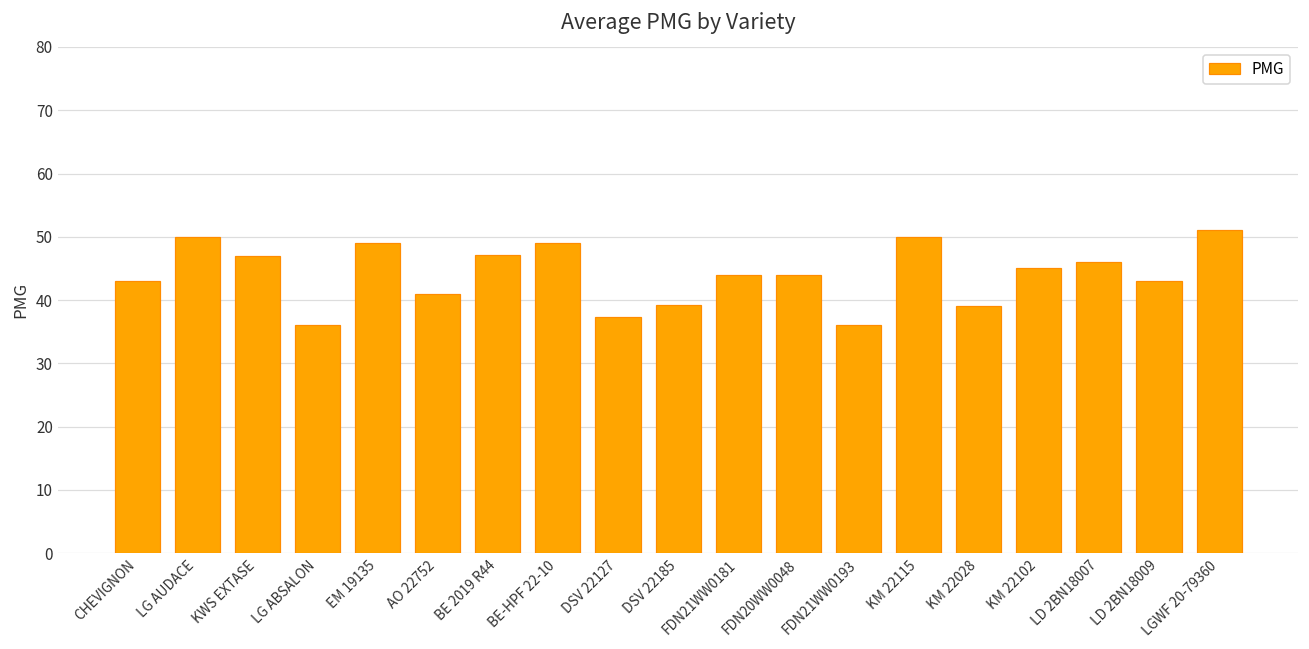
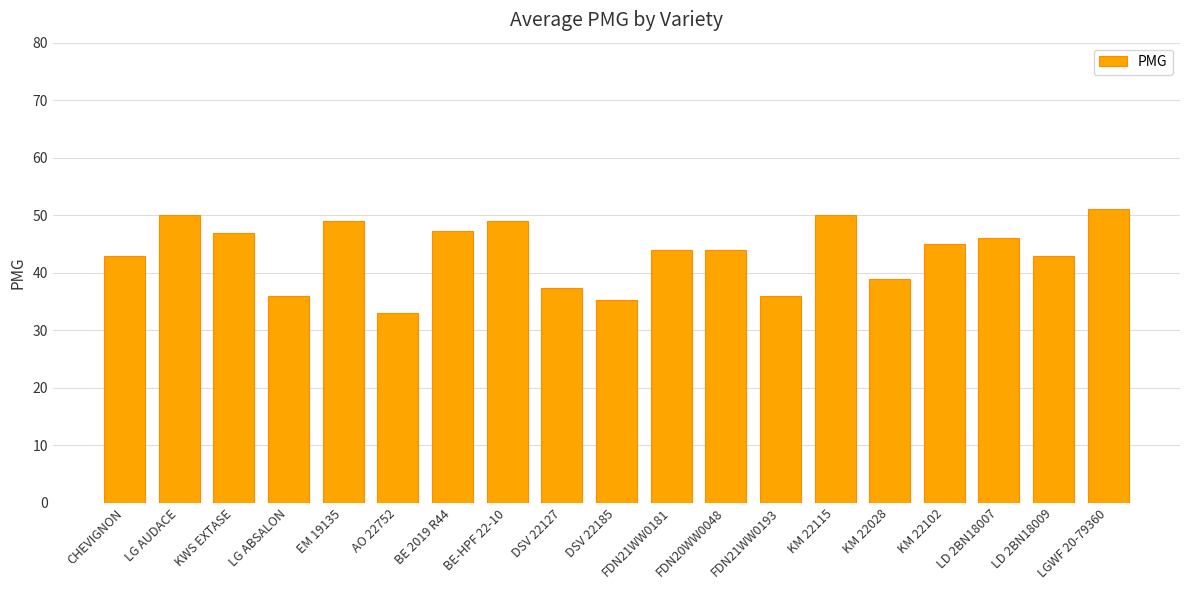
  {
    "CHEVIGNON": 43,
    "LG AUDACE": 50,
    "KWS EXTASE": 47,
    "LG ABSALON": 36,
    "EM 19135": 49,
-   "AO 22752": 41,
+   "AO 22752": 33,
    "BE 2019 R44": 47,
    "BE-HPF 22-10": 49,
    "DSV 22127": 37,
-   "DSV 22185": 39,
+   "DSV 22185": 35,
    "FDN21WW0181": 44,
    "FDN20WW0048": 44,
    "FDN21WW0193": 36,
    "KM 22115": 50,
    "KM 22028": 39,
    "KM 22102": 45,
    "LD 2BN18007": 46,
    "LD 2BN18009": 43,
    "LGWF 20-79360": 51
  }
